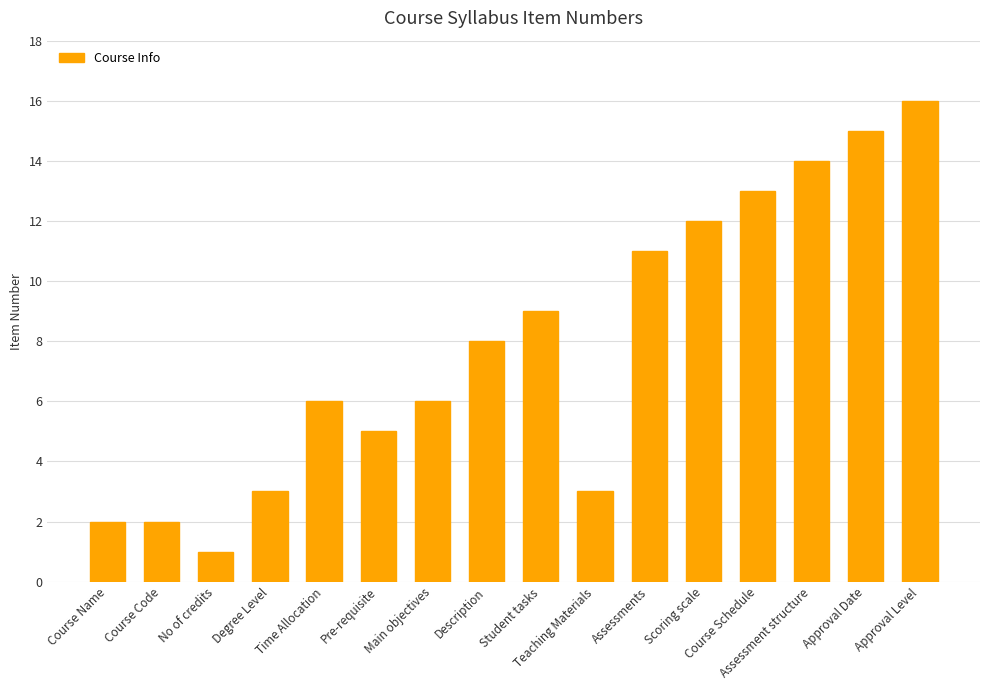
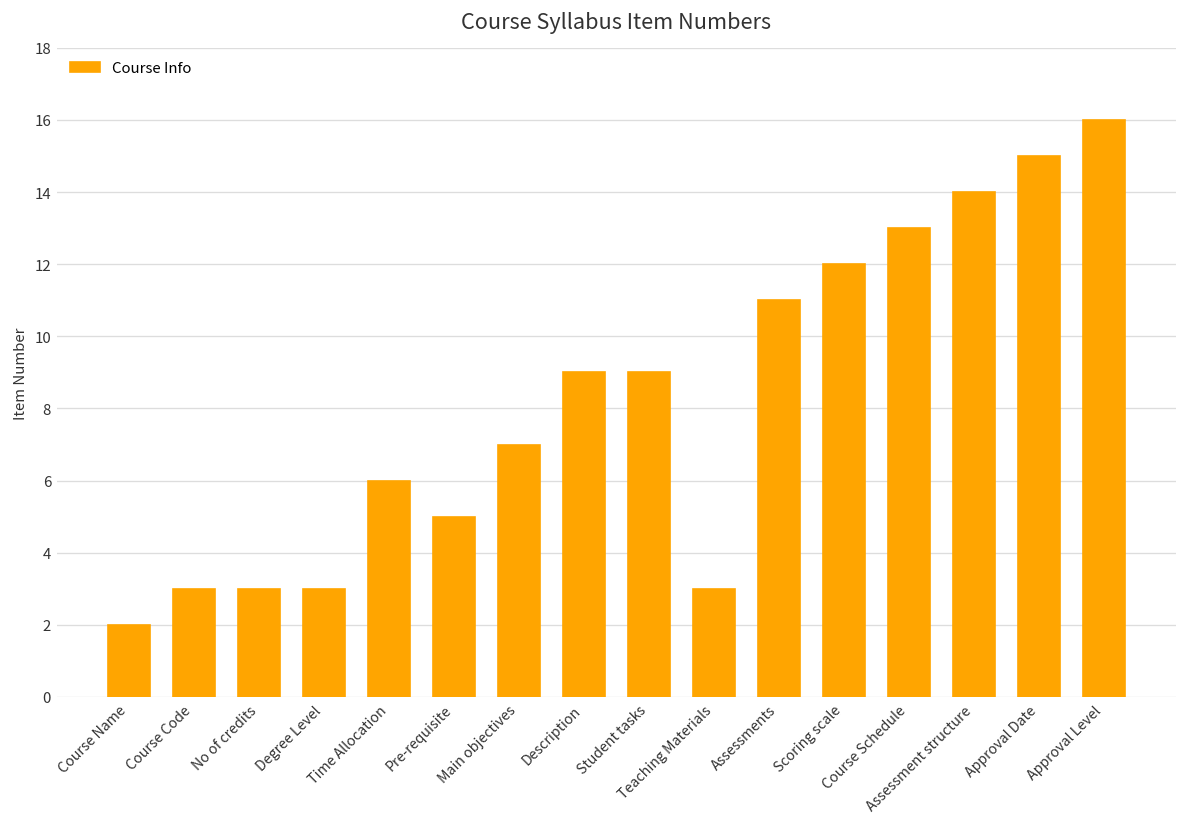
  {
    "Course Name": 2,
-   "Course Code": 2,
-   "No of credits": 1,
+   "Course Code": 3,
+   "No of credits": 3,
    "Degree Level": 3,
    "Time Allocation": 6,
    "Pre-requisite": 5,
-   "Main objectives": 6,
-   "Description": 8,
+   "Main objectives": 7,
+   "Description": 9,
    "Student tasks": 9,
    "Teaching Materials": 3,
    "Assessments": 11,
    "Scoring scale": 12,
    "Course Schedule": 13,
    "Assessment structure": 14,
    "Approval Date": 15,
    "Approval Level": 16
  }
